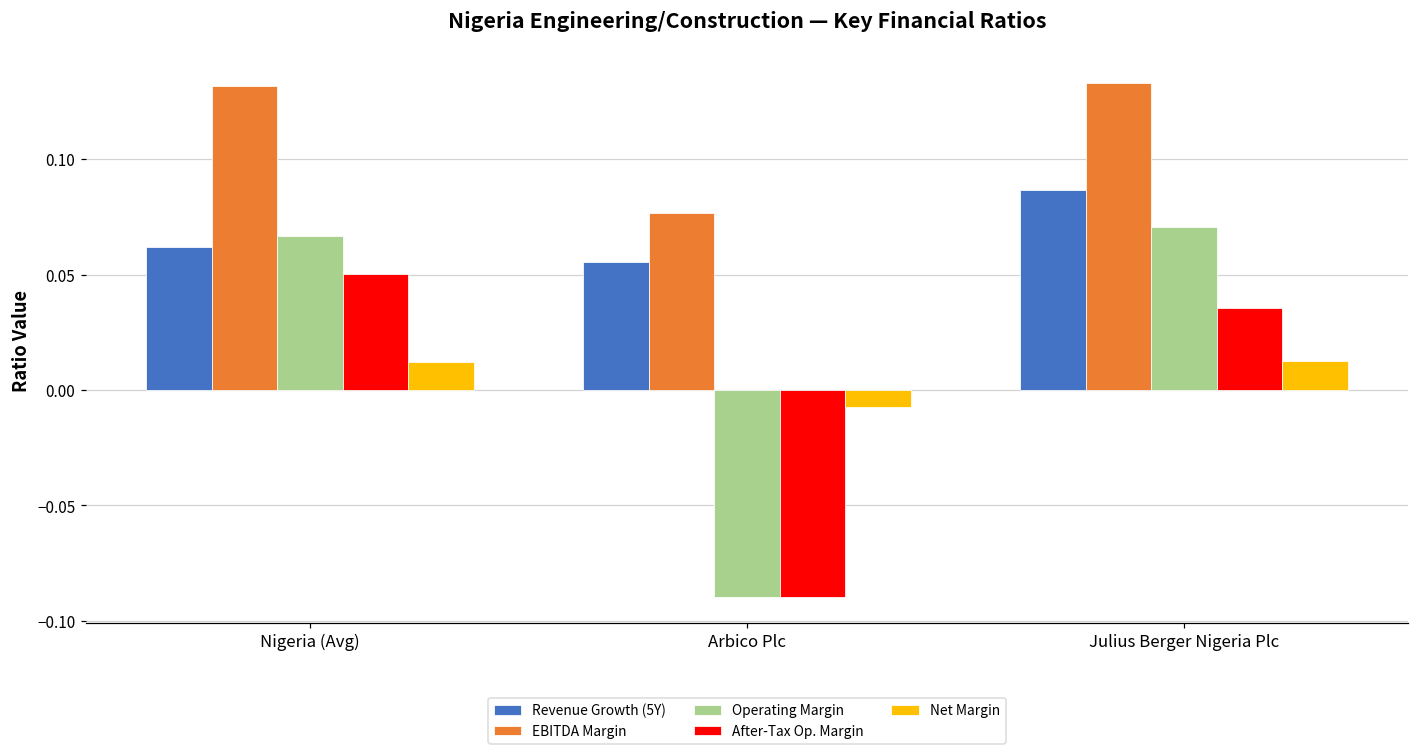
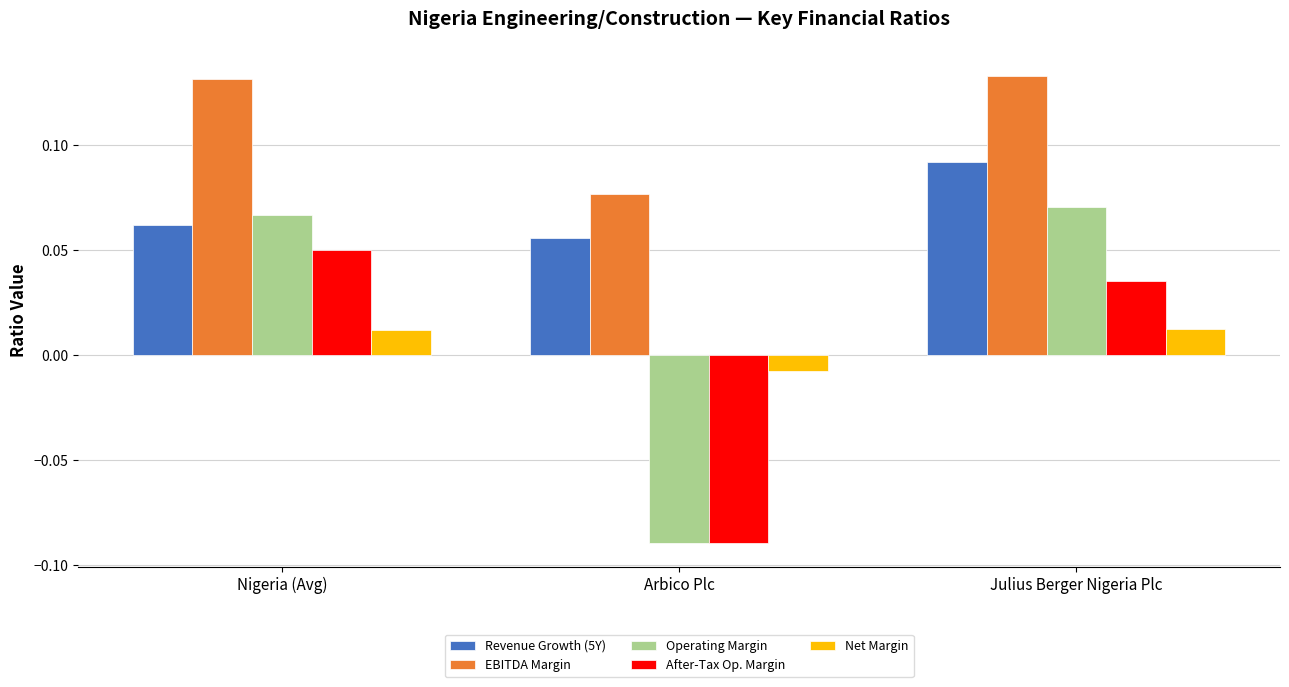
  {
    "Revenue Growth (5Y)": {
      "Nigeria (Avg)": 0.062,
      "Arbico Plc": 0.056,
-     "Julius Berger Nigeria Plc": 0.087
+     "Julius Berger Nigeria Plc": 0.092
    },
    "EBITDA Margin": {
      "Nigeria (Avg)": 0.132,
      "Arbico Plc": 0.077,
      "Julius Berger Nigeria Plc": 0.133
    },
    "Operating Margin": {
      "Nigeria (Avg)": 0.067,
      "Arbico Plc": -0.090,
      "Julius Berger Nigeria Plc": 0.071
    },
    "After-Tax Op. Margin": {
      "Nigeria (Avg)": 0.050,
      "Arbico Plc": -0.090,
      "Julius Berger Nigeria Plc": 0.035
    },
    "Net Margin": {
      "Nigeria (Avg)": 0.012,
      "Arbico Plc": -0.007,
      "Julius Berger Nigeria Plc": 0.012
    }
  }
